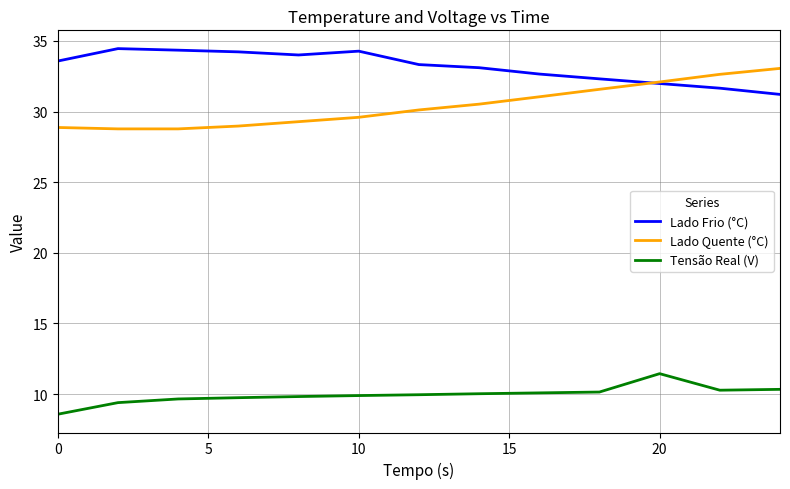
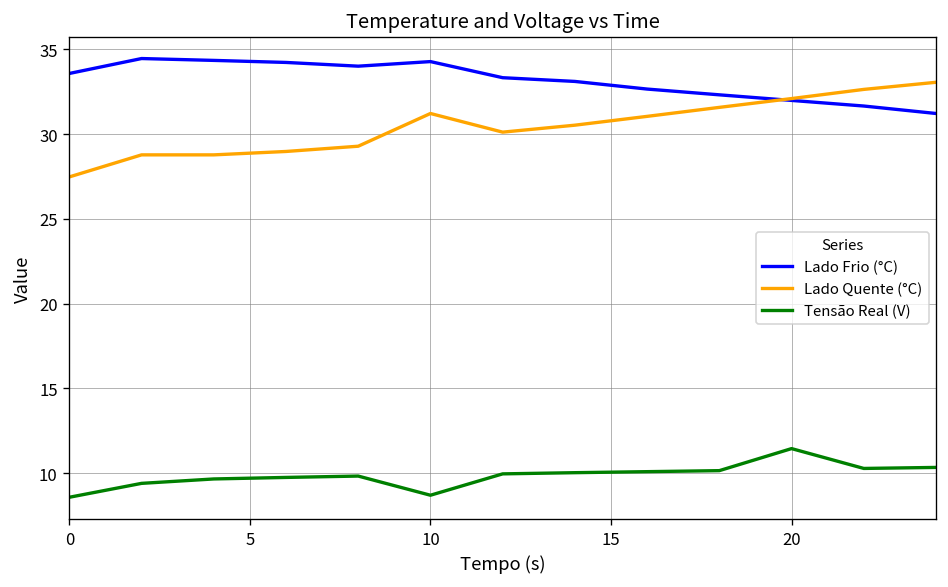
  {
    "Lado Frio (°C)": {
      "0": 33.6,
      "10": 34.3
    },
    "Lado Quente (°C)": {
-     "0": 28.9,
-     "10": 29.6
+     "0": 27.5,
+     "10": 31.2
    },
    "Tensão Real (V)": {
      "0": 8.6,
-     "10": 9.9,
+     "10": 8.7,
      "20": 11.5
    }
  }
